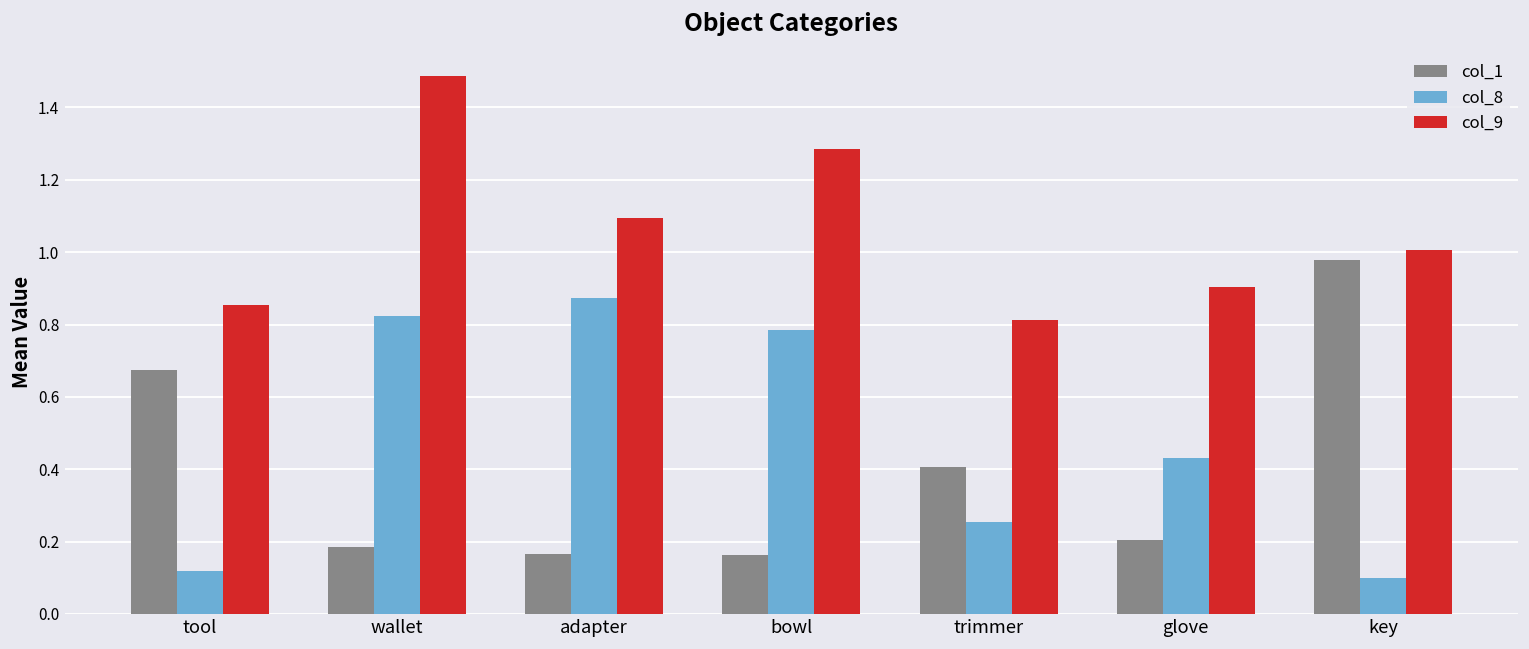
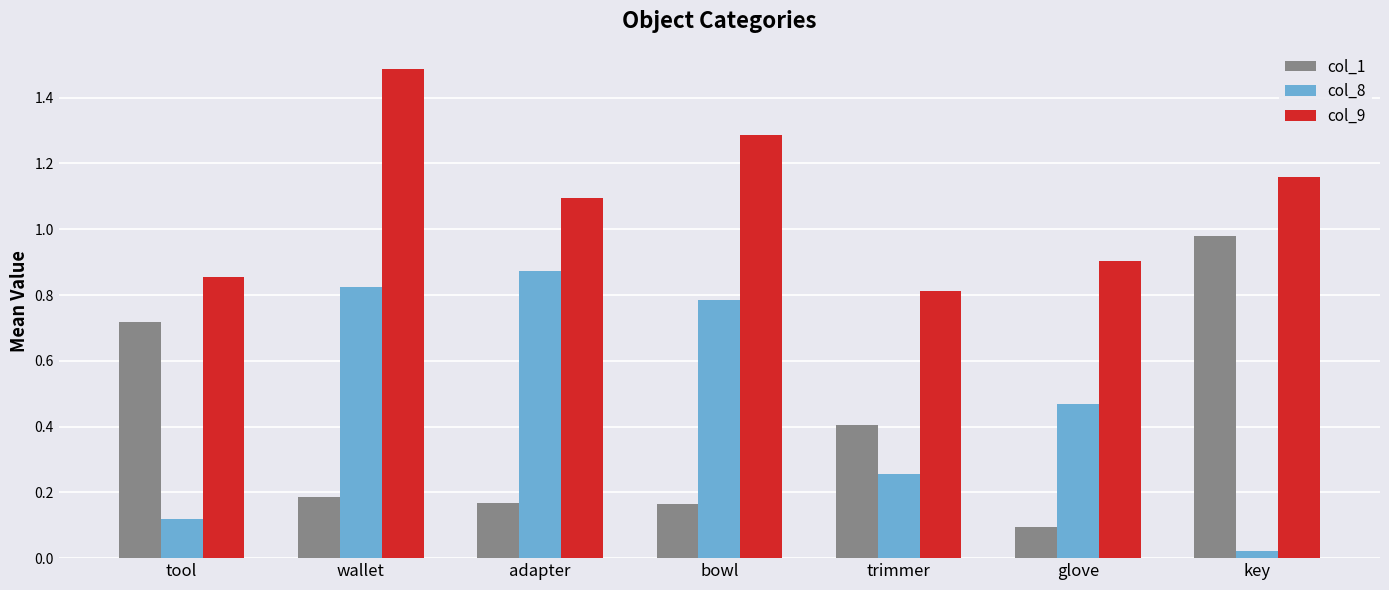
  {
    "col_1": {
-     "tool": 0.67,
+     "tool": 0.72,
      "wallet": 0.19,
      "adapter": 0.17,
      "bowl": 0.16,
      "trimmer": 0.41,
-     "glove": 0.20,
+     "glove": 0.09,
      "key": 0.98
    },
    "col_8": {
      "tool": 0.12,
      "wallet": 0.82,
      "adapter": 0.87,
      "bowl": 0.79,
      "trimmer": 0.25,
-     "glove": 0.43,
-     "key": 0.10
+     "glove": 0.47,
+     "key": 0.02
    },
    "col_9": {
      "tool": 0.85,
      "wallet": 1.49,
      "adapter": 1.10,
      "bowl": 1.29,
      "trimmer": 0.81,
      "glove": 0.90,
-     "key": 1.01
+     "key": 1.16
    }
  }
